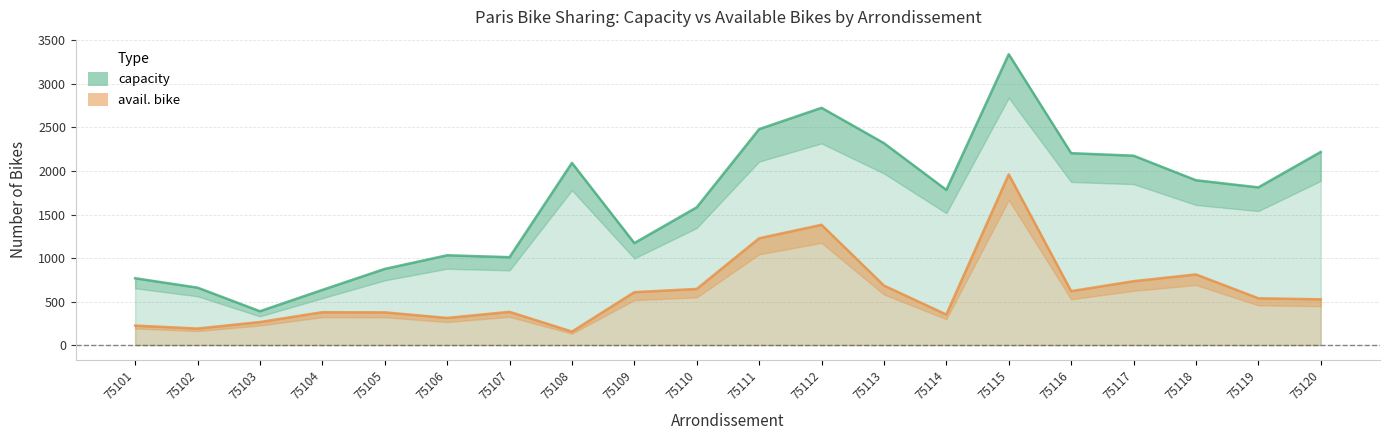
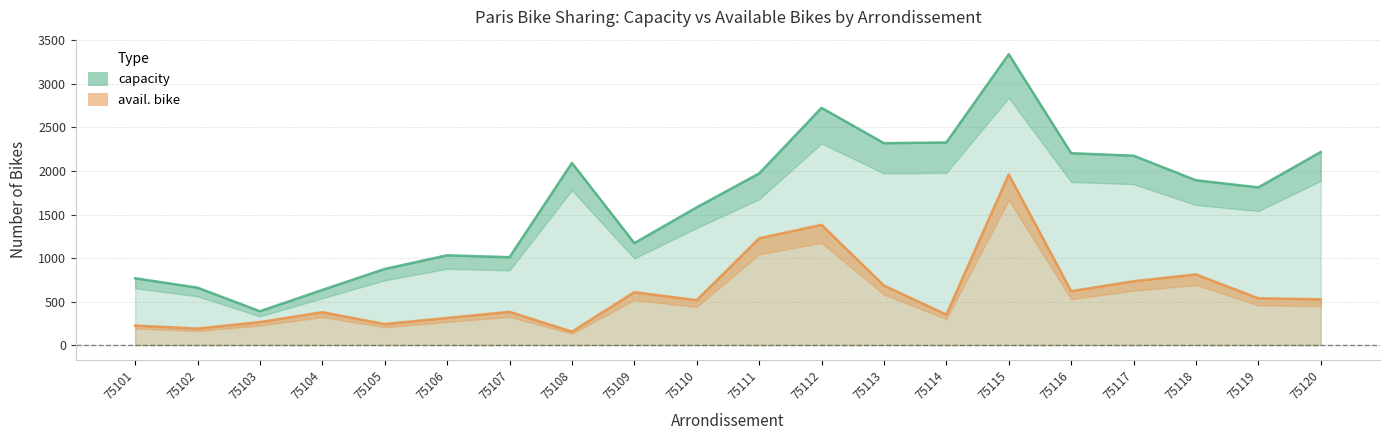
  {
    "capacity": {
      "75101": 800,
      "75102": 700,
      "75103": 400,
      "75104": 600,
      "75105": 900,
      "75106": 1000,
      "75107": 1000,
      "75108": 2100,
      "75109": 1200,
      "75110": 1600,
-     "75111": 2500,
+     "75111": 2000,
      "75112": 2700,
      "75113": 2300,
-     "75114": 1800,
+     "75114": 2300,
      "75115": 3300,
      "75116": 2200,
      "75117": 2200,
      "75118": 1900,
      "75119": 1800,
      "75120": 2200
    },
    "avail. bike": {
      "75101": 200,
      "75102": 200,
      "75103": 300,
      "75104": 400,
-     "75105": 400,
+     "75105": 200,
      "75106": 300,
      "75107": 400,
      "75108": 200,
      "75109": 600,
-     "75110": 600,
+     "75110": 500,
      "75111": 1200,
      "75112": 1400,
      "75113": 700,
      "75114": 400,
      "75115": 2000,
      "75116": 600,
      "75117": 700,
      "75118": 800,
      "75119": 500,
      "75120": 500
    }
  }
